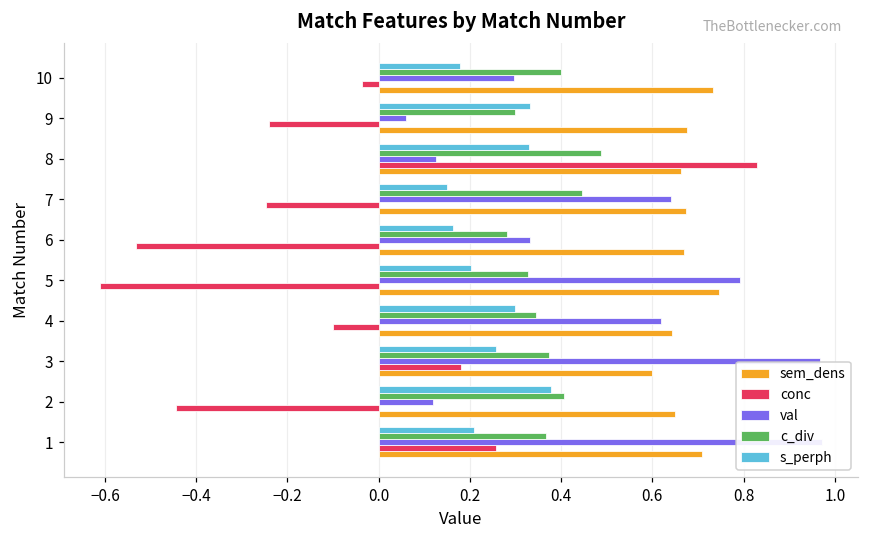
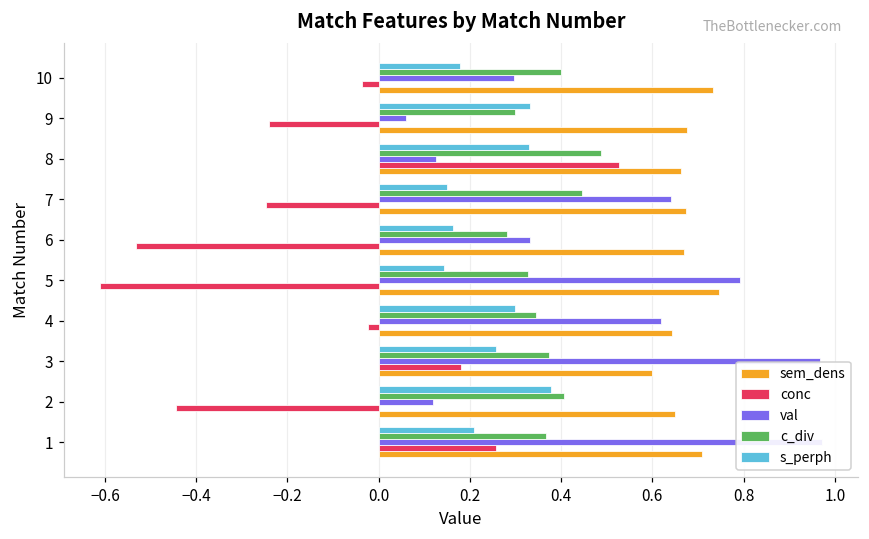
  {
    "sem_dens": {
      "10": 0.73,
      "9": 0.68,
      "8": 0.66,
      "7": 0.67,
      "6": 0.67,
      "5": 0.75,
      "4": 0.64,
      "3": 0.60,
      "2": 0.65,
      "1": 0.71
    },
    "conc": {
      "10": -0.04,
      "9": -0.24,
-     "8": 0.83,
+     "8": 0.53,
      "7": -0.25,
      "6": -0.53,
      "5": -0.61,
-     "4": -0.10,
+     "4": -0.02,
      "3": 0.18,
      "2": -0.44,
      "1": 0.26
    },
    "val": {
      "10": 0.30,
      "9": 0.06,
      "8": 0.13,
      "7": 0.64,
      "6": 0.33,
      "5": 0.79,
      "4": 0.62,
      "2": 0.12
    },
    "c_div": {
      "10": 0.40,
      "9": 0.30,
      "8": 0.49,
      "7": 0.45,
      "6": 0.28,
      "5": 0.33,
      "4": 0.34,
      "3": 0.37,
      "2": 0.41,
      "1": 0.37
    },
    "s_perph": {
      "10": 0.18,
      "9": 0.33,
      "8": 0.33,
      "7": 0.15,
      "6": 0.16,
-     "5": 0.20,
+     "5": 0.14,
      "4": 0.30,
      "3": 0.26,
      "2": 0.38,
      "1": 0.21
    }
  }
